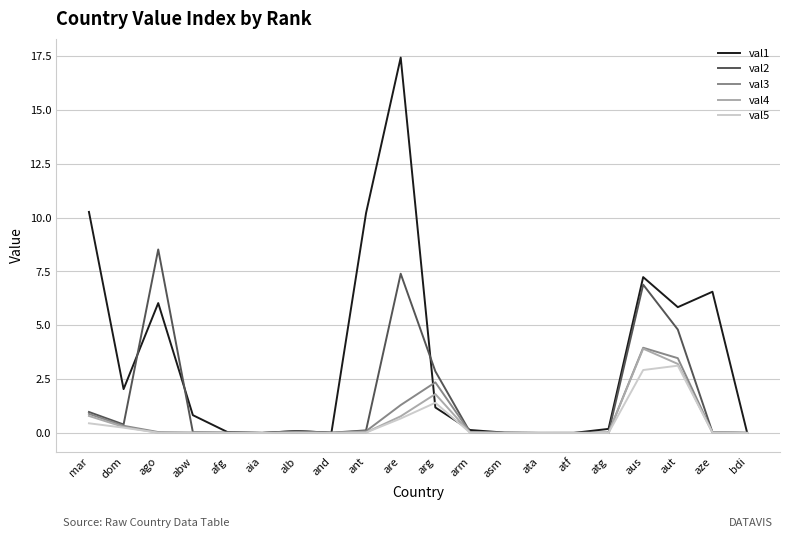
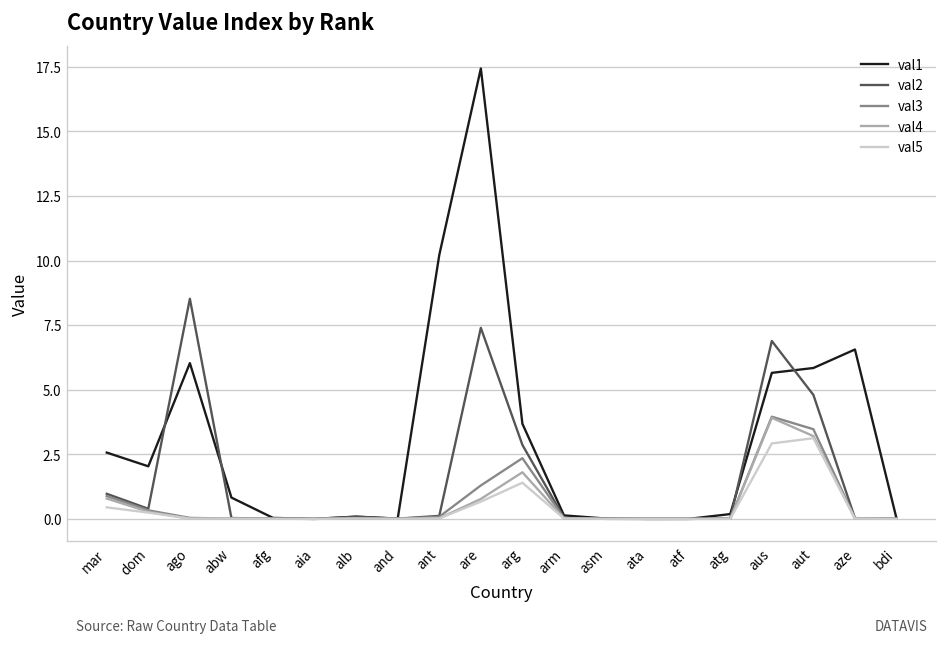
  {
    "val1": {
-     "mar": 10.3,
+     "mar": 2.6,
      "dom": 2.0,
      "ago": 6.0,
      "abw": 0.8,
      "ant": 10.2,
      "are": 17.4,
-     "arg": 1.2,
+     "arg": 3.7,
      "atg": 0.2,
-     "aus": 7.2,
+     "aus": 5.7,
      "aut": 5.8,
      "aze": 6.6
    },
    "val2": {
      "ago": 8.5,
      "are": 7.4,
      "arg": 2.9,
      "aus": 6.9,
      "aut": 4.8
    }
  }
